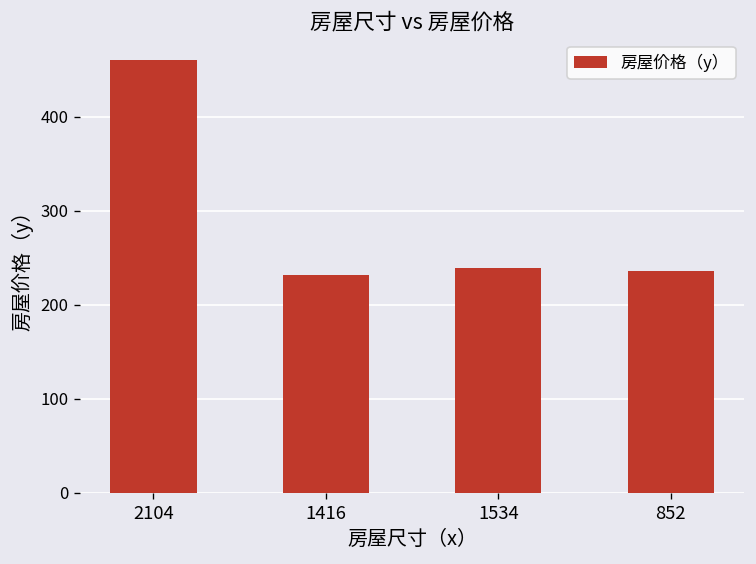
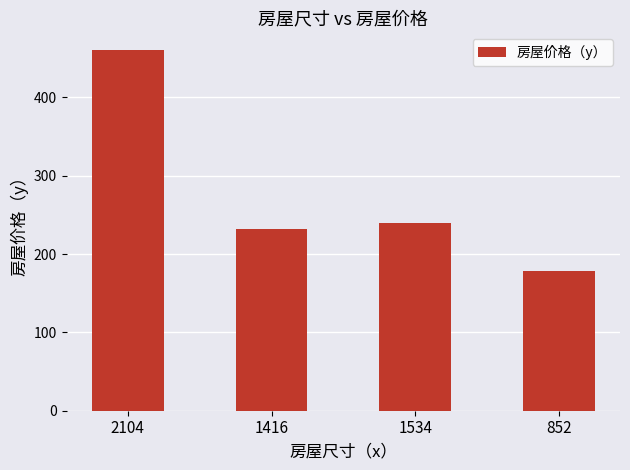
  {
    "2104": 460,
    "1416": 230,
    "1534": 240,
-   "852": 240
+   "852": 180
  }
